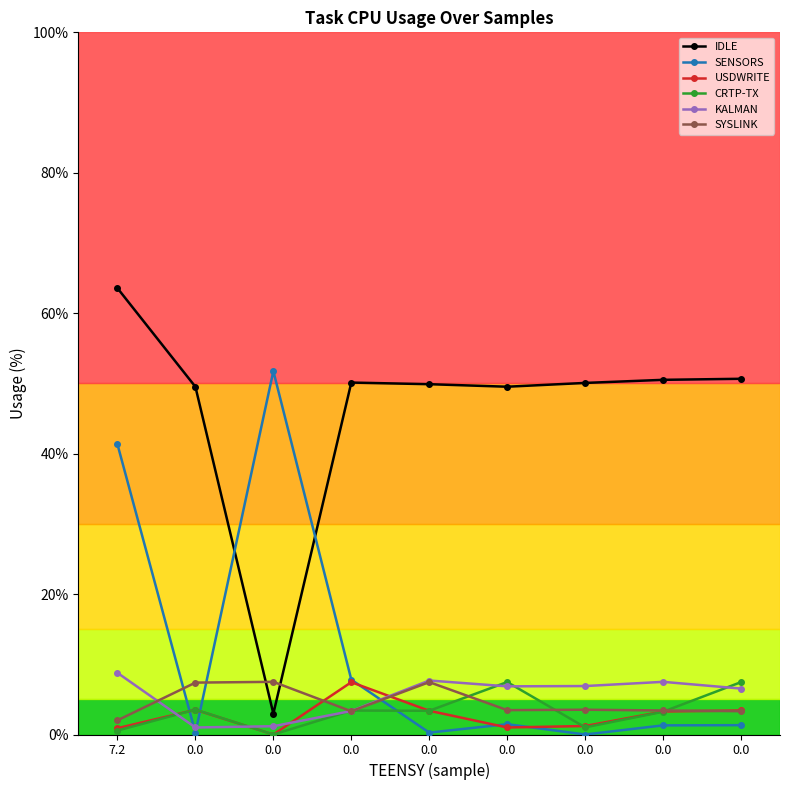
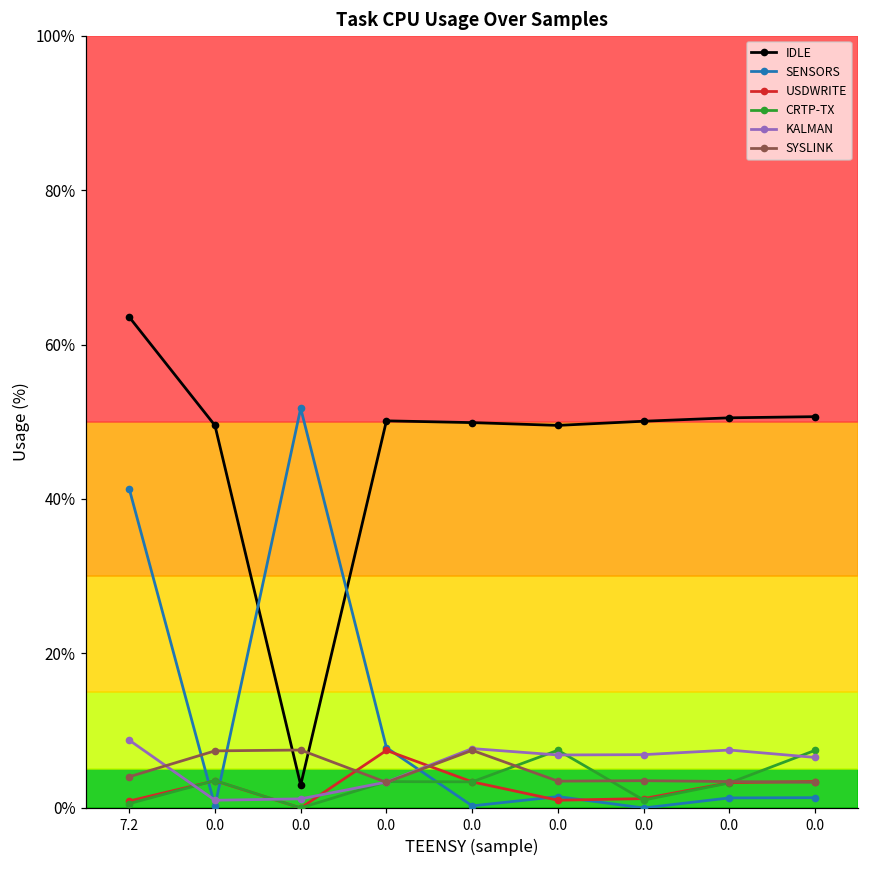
  {
    "IDLE": {
      "7.2": "64%"
    },
    "SENSORS": {
      "7.2": "41%"
    },
    "KALMAN": {
      "7.2": "9%"
    },
    "SYSLINK": {
-     "7.2": "2%"
+     "7.2": "4%"
    }
  }
